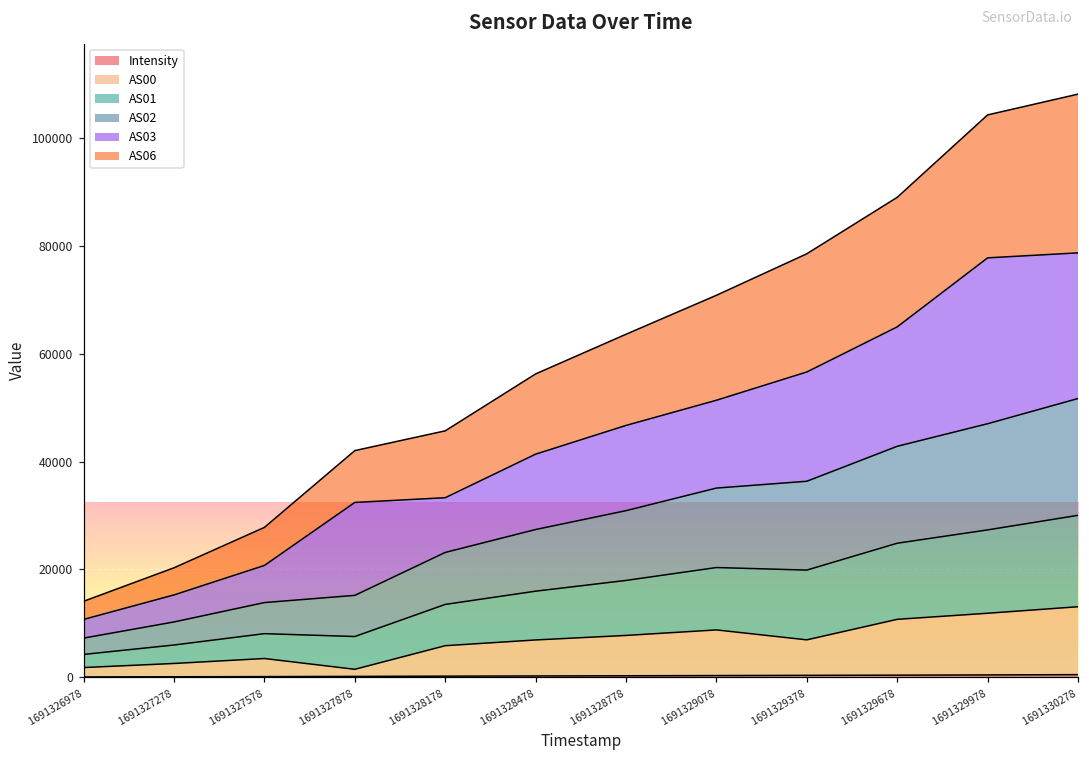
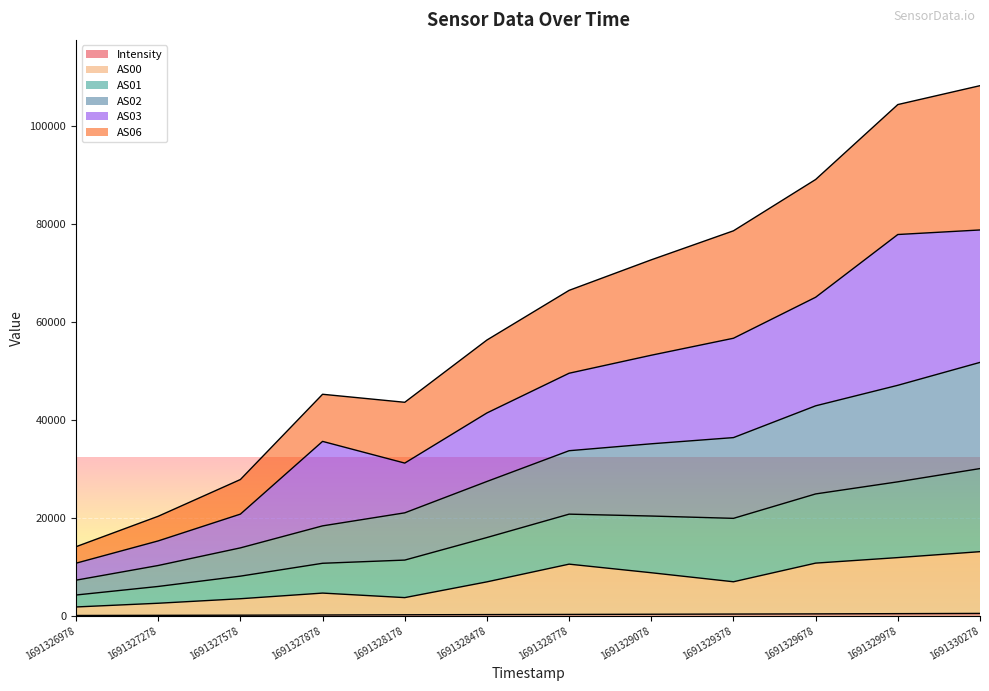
  {
    "AS00": {
      "1691326978": 2000,
      "1691327278": 2000,
      "1691327578": 3000,
-     "1691327878": 1000,
-     "1691328178": 6000,
+     "1691327878": 4000,
+     "1691328178": 4000,
      "1691328478": 7000,
-     "1691328778": 7000,
+     "1691328778": 10000,
      "1691329078": 8000,
      "1691329378": 7000,
      "1691329678": 10000,
      "1691329978": 11000,
      "1691330278": 13000
    },
    "AS03": {
      "1691326978": 3000,
      "1691327278": 5000,
      "1691327578": 7000,
      "1691327878": 17000,
      "1691328178": 10000,
      "1691328478": 14000,
      "1691328778": 16000,
-     "1691329078": 16000,
+     "1691329078": 18000,
      "1691329378": 20000,
      "1691329678": 22000,
      "1691329978": 31000,
      "1691330278": 27000
    }
  }
